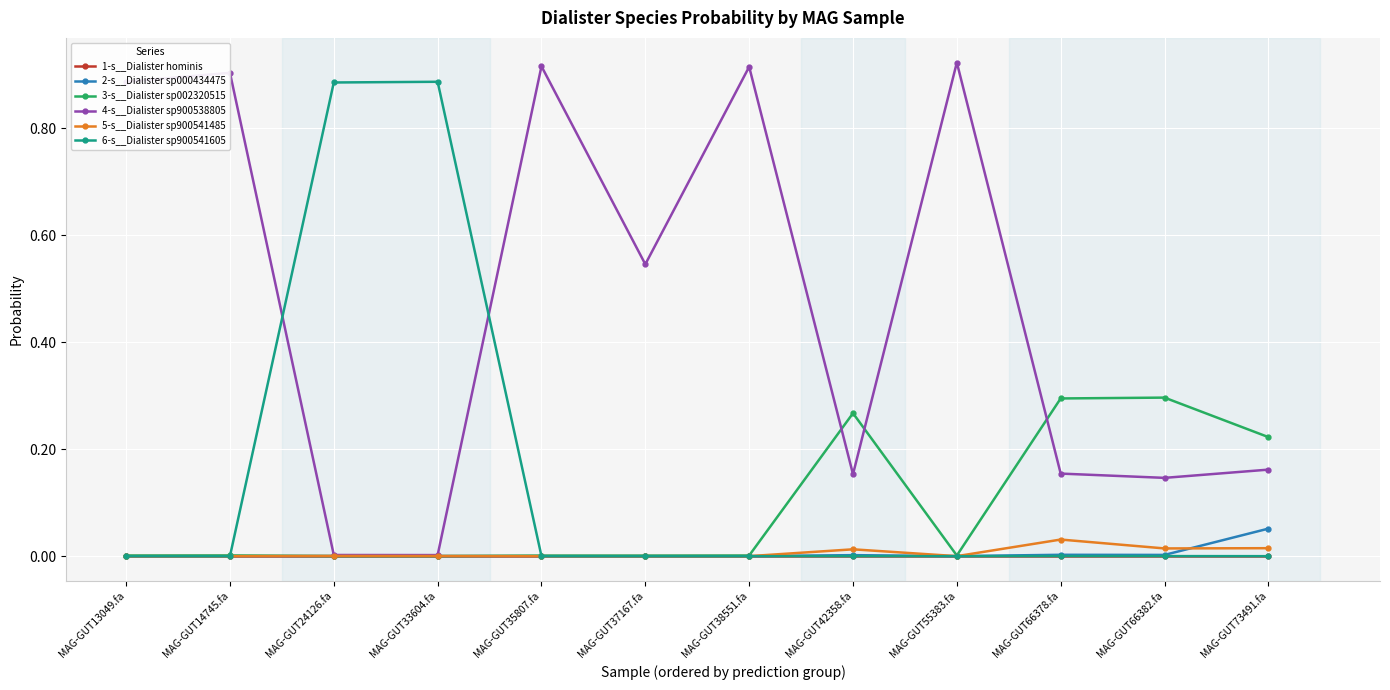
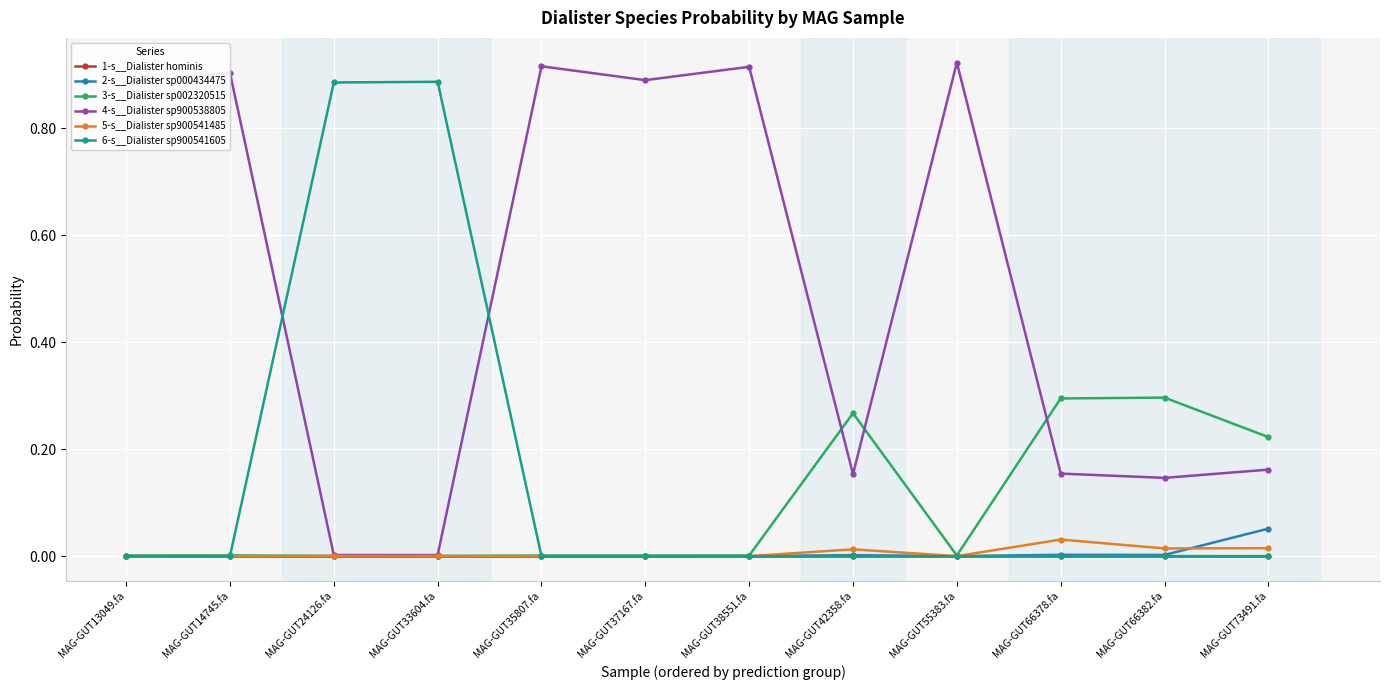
  {
    "2-s__Dialister sp000434475": {
      "MAG-GUT73491.fa": 0.05
    },
    "4-s__Dialister sp900538805": {
      "MAG-GUT35807.fa": 0.92,
-     "MAG-GUT37167.fa": 0.55,
+     "MAG-GUT37167.fa": 0.89,
      "MAG-GUT38551.fa": 0.92,
      "MAG-GUT42358.fa": 0.15,
      "MAG-GUT55383.fa": 0.92,
      "MAG-GUT66378.fa": 0.15,
      "MAG-GUT66382.fa": 0.15,
      "MAG-GUT73491.fa": 0.16
    },
    "5-s__Dialister sp900541485": {
      "MAG-GUT42358.fa": 0.01,
      "MAG-GUT66378.fa": 0.03,
      "MAG-GUT66382.fa": 0.01,
      "MAG-GUT73491.fa": 0.01
    }
  }
